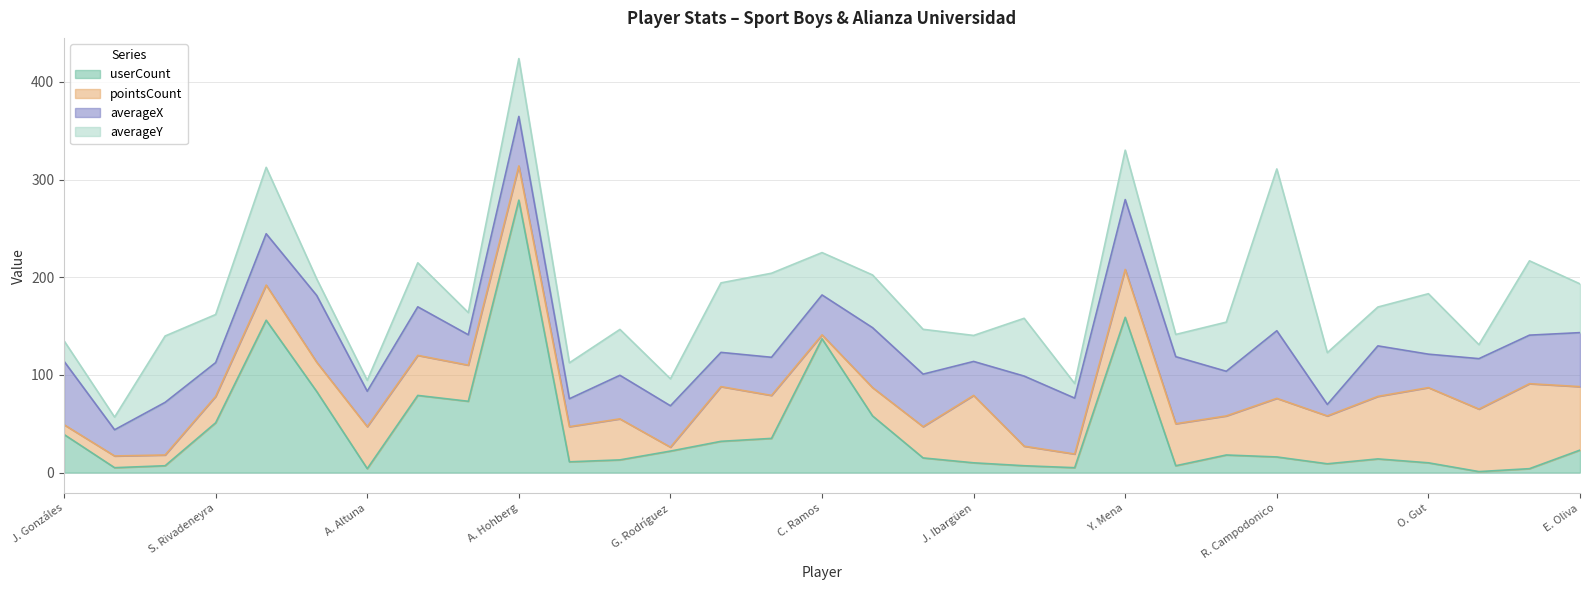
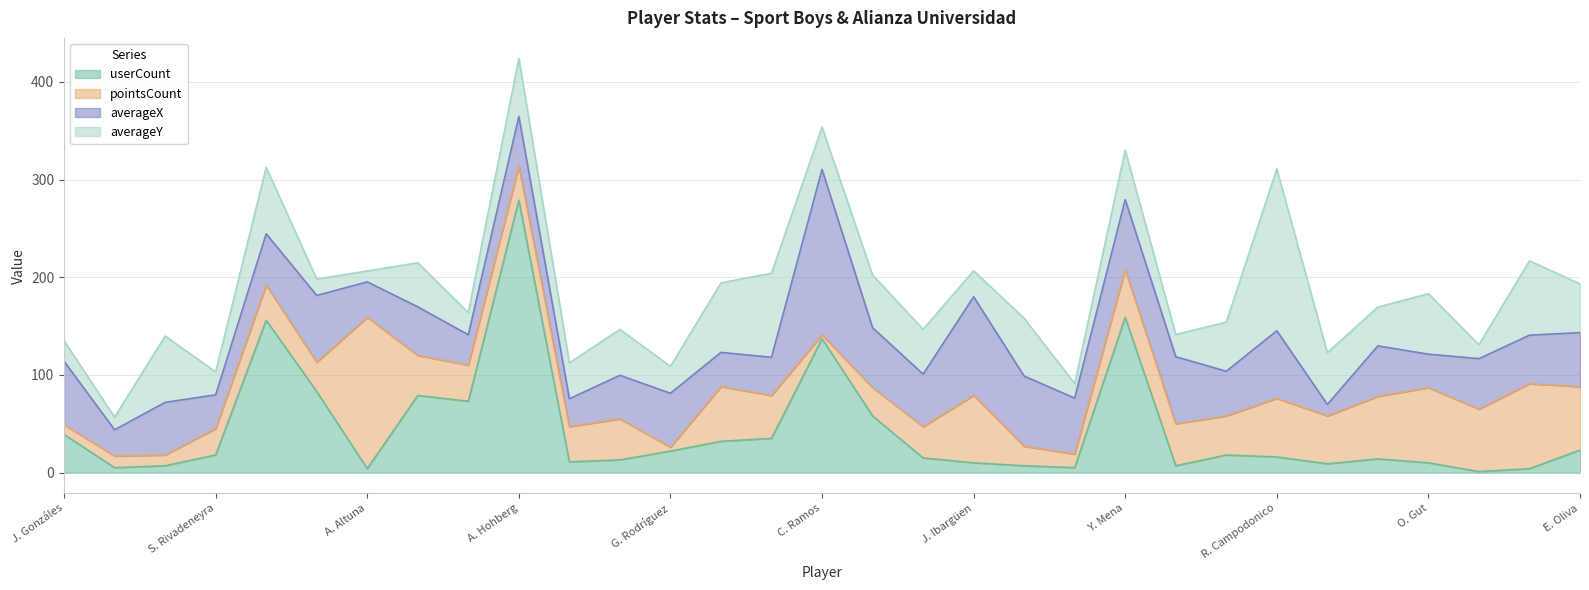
  {
    "userCount": {
      "J. Gonzáles": 40,
-     "S. Rivadeneyra": 50,
+     "S. Rivadeneyra": 20,
      "A. Altuna": 0,
      "A. Hohberg": 280,
      "G. Rodríguez": 20,
      "C. Ramos": 140,
      "J. Ibargüen": 10,
      "Y. Mena": 160,
      "R. Campodonico": 20,
      "O. Gut": 10,
      "E. Oliva": 20
    },
    "pointsCount": {
      "J. Gonzáles": 10,
      "S. Rivadeneyra": 30,
-     "A. Altuna": 40,
+     "A. Altuna": 160,
      "A. Hohberg": 40,
      "G. Rodríguez": 0,
      "C. Ramos": 0,
      "J. Ibargüen": 70,
      "Y. Mena": 50,
      "R. Campodonico": 60,
      "O. Gut": 80,
      "E. Oliva": 70
    },
    "averageX": {
      "J. Gonzáles": 60,
      "S. Rivadeneyra": 30,
      "A. Altuna": 40,
      "A. Hohberg": 50,
-     "G. Rodríguez": 40,
-     "C. Ramos": 40,
-     "J. Ibargüen": 30,
+     "G. Rodríguez": 60,
+     "C. Ramos": 170,
+     "J. Ibargüen": 100,
      "Y. Mena": 70,
      "R. Campodonico": 70,
      "O. Gut": 30,
      "E. Oliva": 60
    },
    "averageY": {
      "J. Gonzáles": 20,
-     "S. Rivadeneyra": 50,
+     "S. Rivadeneyra": 20,
      "A. Altuna": 10,
      "A. Hohberg": 60,
      "G. Rodríguez": 30,
      "C. Ramos": 40,
      "J. Ibargüen": 30,
      "Y. Mena": 50,
      "R. Campodonico": 170,
      "O. Gut": 60,
      "E. Oliva": 50
    }
  }
